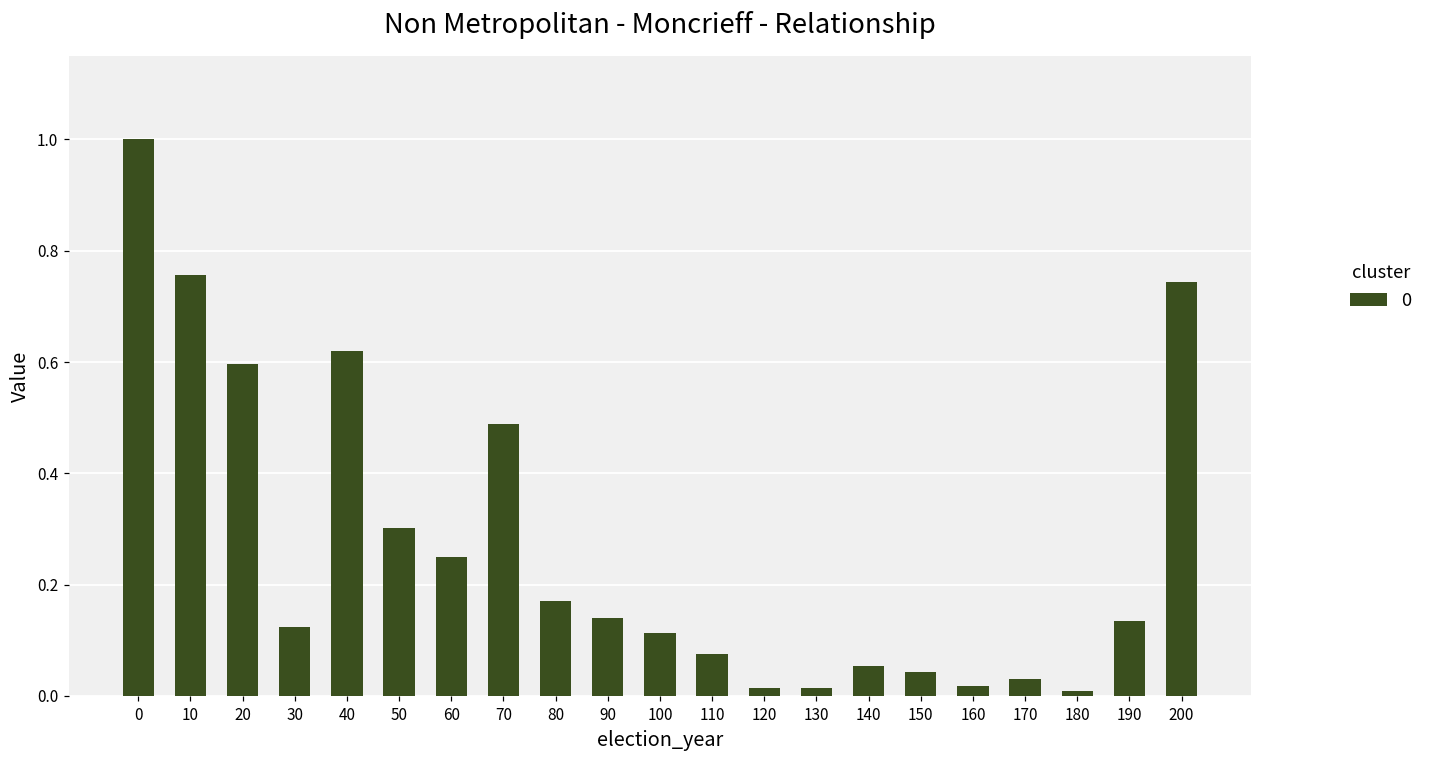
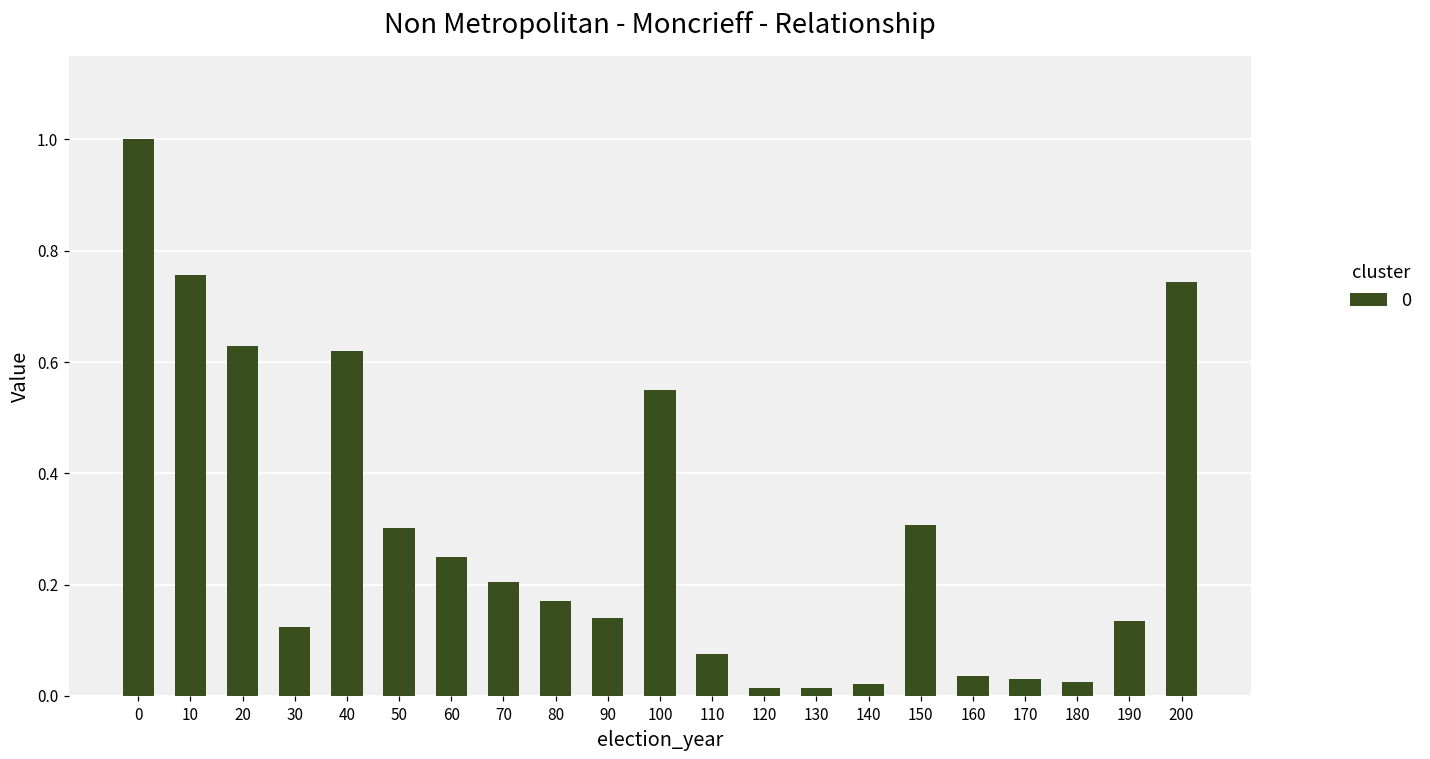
  {
    "0": 1.00,
    "10": 0.76,
-   "20": 0.60,
+   "20": 0.63,
    "30": 0.12,
    "40": 0.62,
    "50": 0.30,
    "60": 0.25,
-   "70": 0.49,
+   "70": 0.21,
    "80": 0.17,
    "90": 0.14,
-   "100": 0.11,
+   "100": 0.55,
    "110": 0.07,
    "120": 0.01,
    "130": 0.01,
-   "140": 0.05,
-   "150": 0.04,
-   "160": 0.02,
+   "140": 0.02,
+   "150": 0.31,
+   "160": 0.04,
    "170": 0.03,
-   "180": 0.01,
+   "180": 0.02,
    "190": 0.13,
    "200": 0.74
  }
